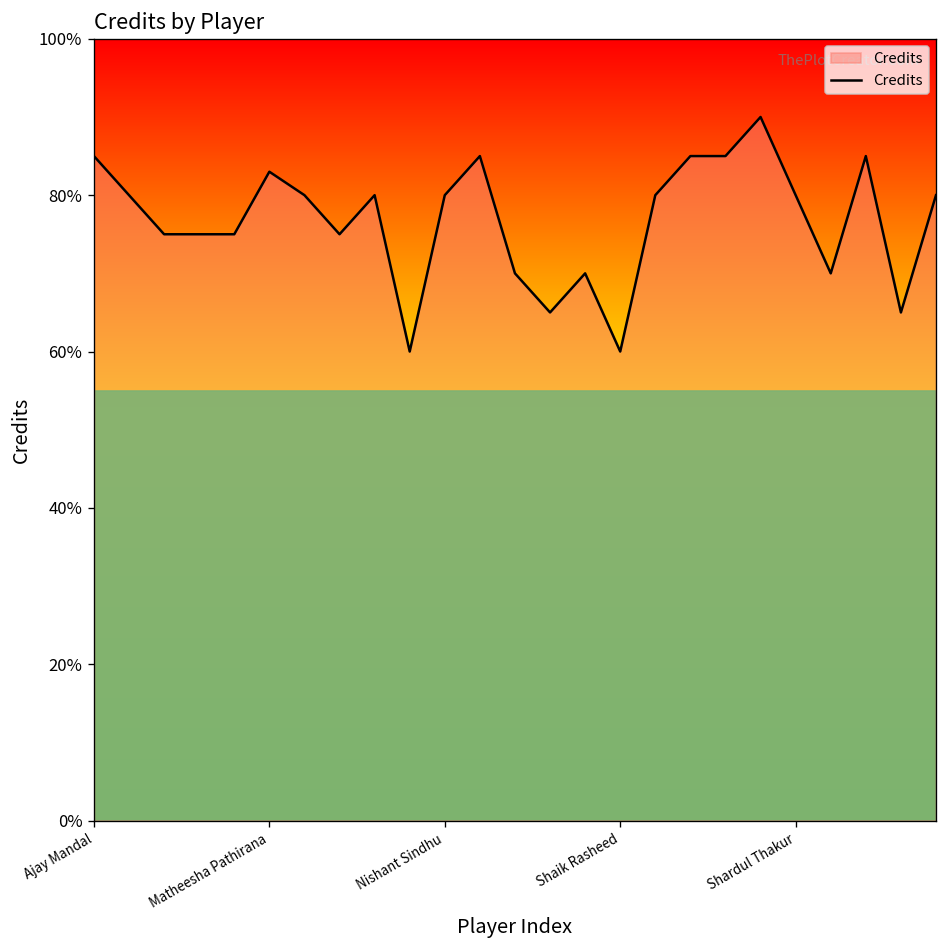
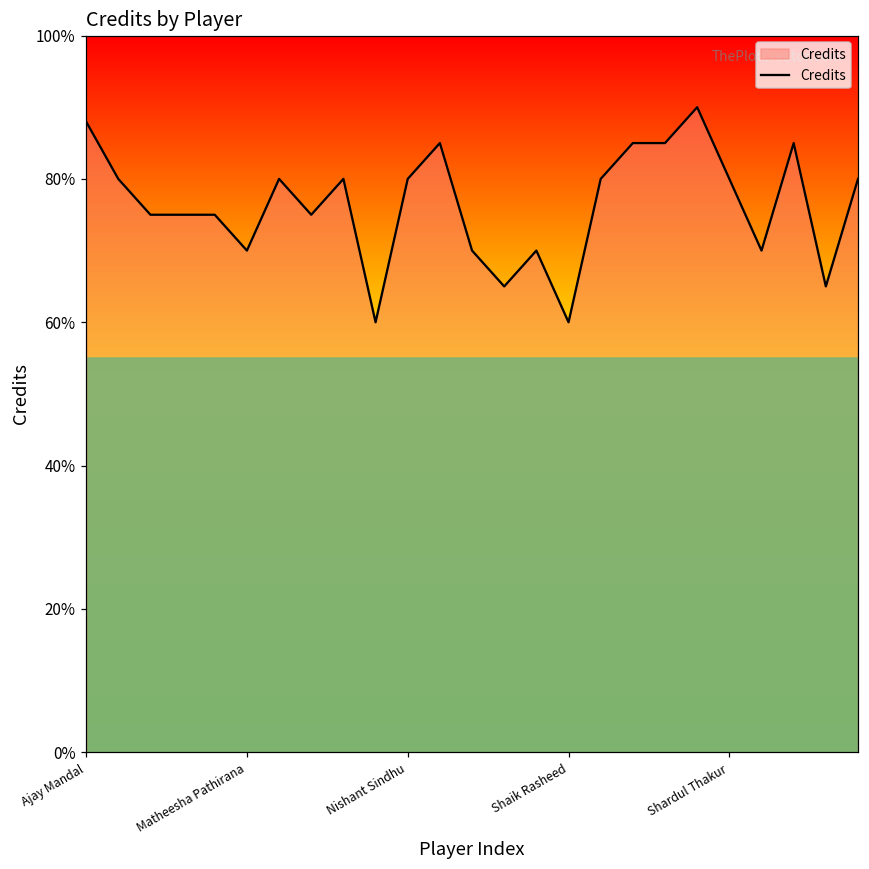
  {
-   "Ajay Mandal": "85%",
-   "Matheesha Pathirana": "83%",
+   "Ajay Mandal": "88%",
+   "Matheesha Pathirana": "70%",
    "Nishant Sindhu": "80%",
    "Shaik Rasheed": "60%",
    "Shardul Thakur": "80%"
  }
